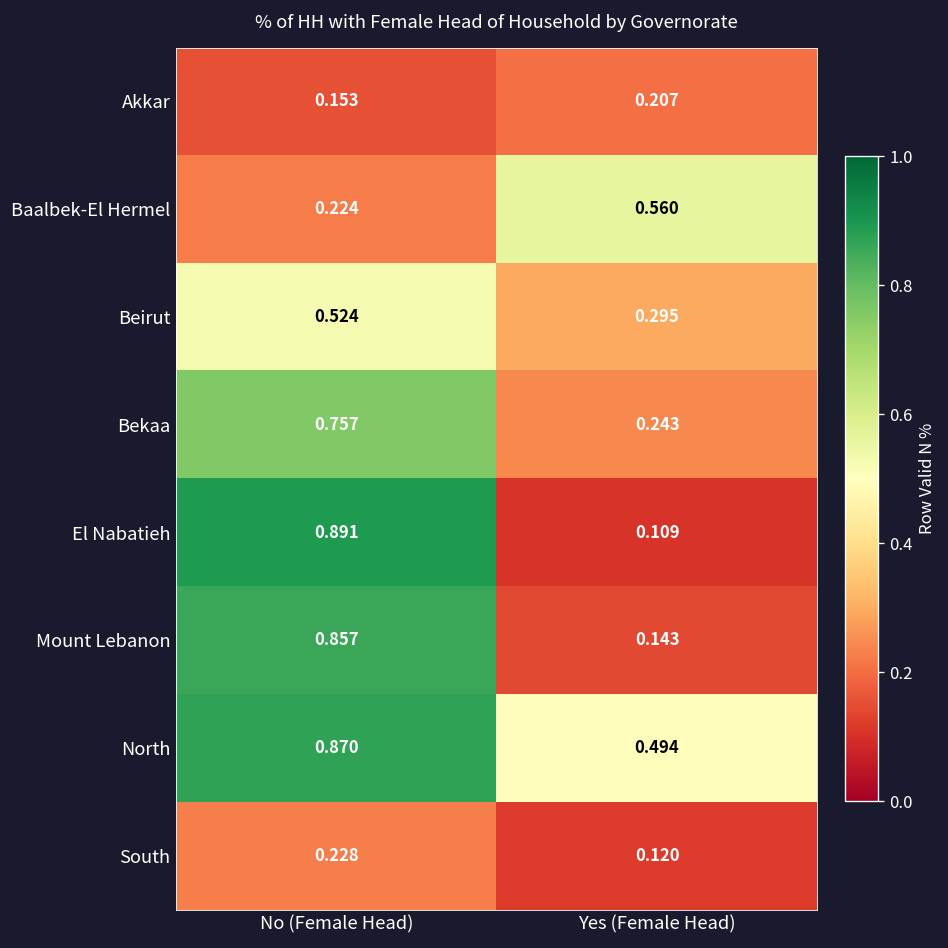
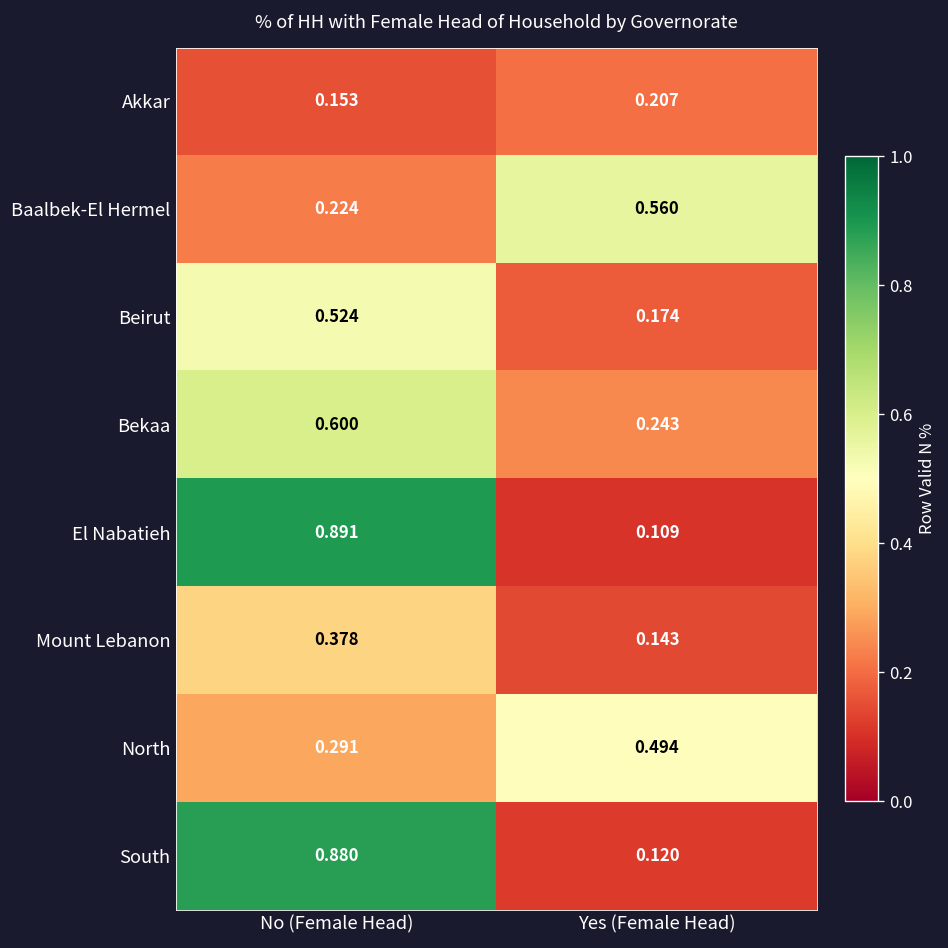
  {
    "Akkar": {
      "No (Female Head)": 0.153,
      "Yes (Female Head)": 0.207
    },
    "Baalbek-El Hermel": {
      "No (Female Head)": 0.224,
      "Yes (Female Head)": 0.560
    },
    "Beirut": {
      "No (Female Head)": 0.524,
-     "Yes (Female Head)": 0.295
+     "Yes (Female Head)": 0.174
    },
    "Bekaa": {
-     "No (Female Head)": 0.757,
+     "No (Female Head)": 0.600,
      "Yes (Female Head)": 0.243
    },
    "El Nabatieh": {
      "No (Female Head)": 0.891,
      "Yes (Female Head)": 0.109
    },
    "Mount Lebanon": {
-     "No (Female Head)": 0.857,
+     "No (Female Head)": 0.378,
      "Yes (Female Head)": 0.143
    },
    "North": {
-     "No (Female Head)": 0.870,
+     "No (Female Head)": 0.291,
      "Yes (Female Head)": 0.494
    },
    "South": {
-     "No (Female Head)": 0.228,
+     "No (Female Head)": 0.880,
      "Yes (Female Head)": 0.120
    }
  }
